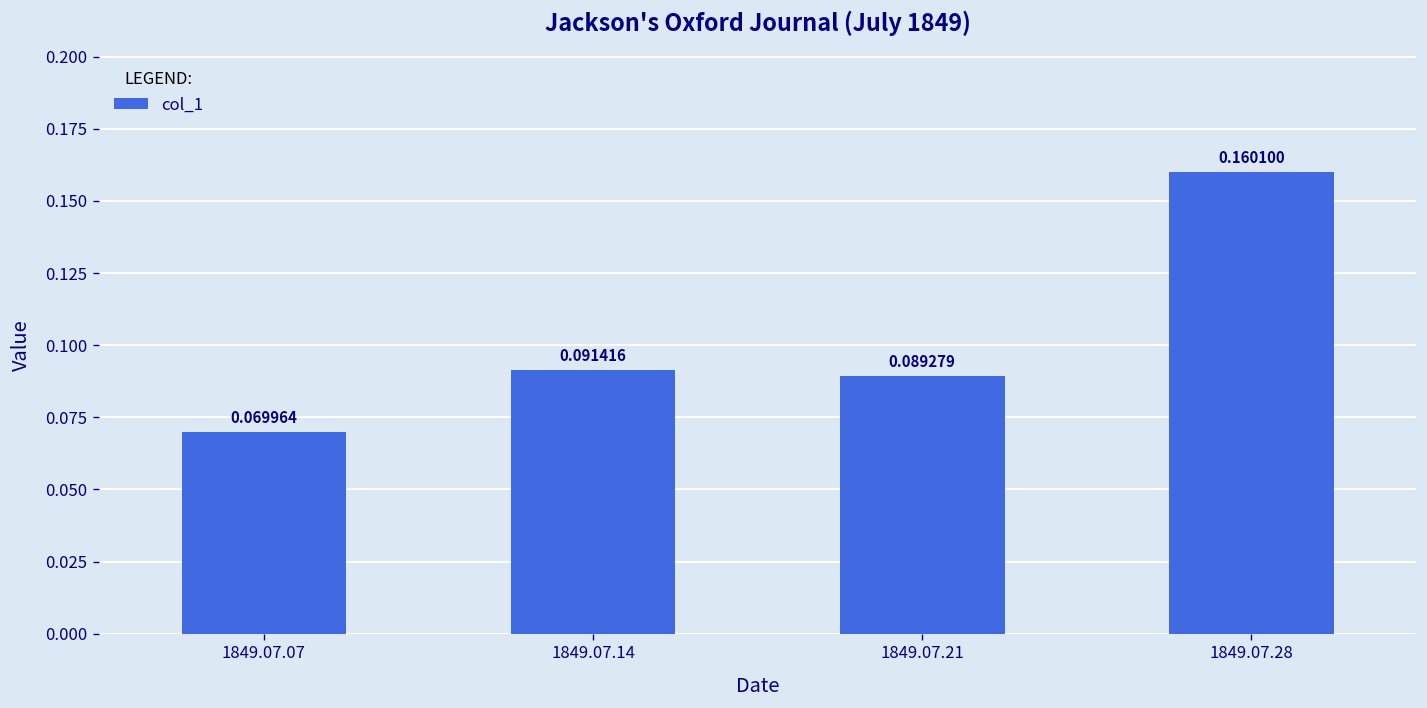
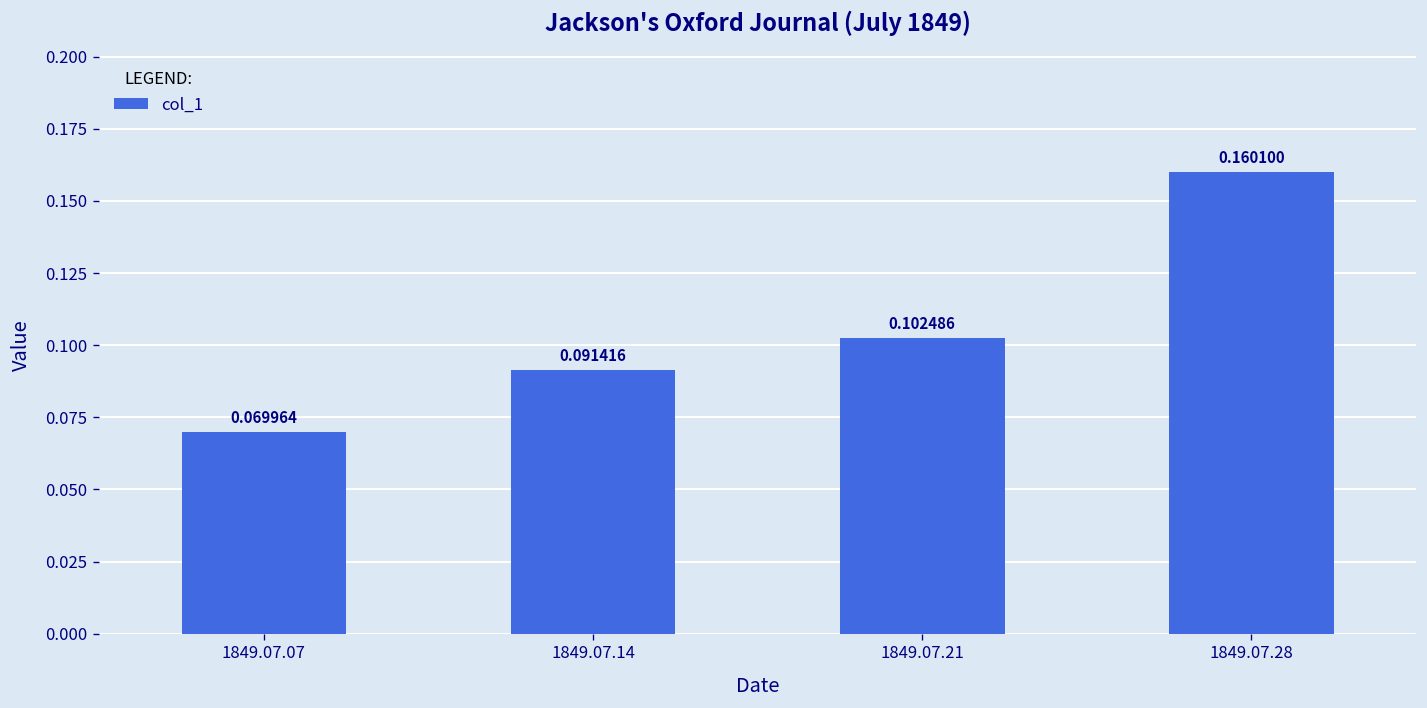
  {
    "1849.07.07": 0.069964,
    "1849.07.14": 0.091416,
-   "1849.07.21": 0.089279,
+   "1849.07.21": 0.102486,
    "1849.07.28": 0.160100
  }
